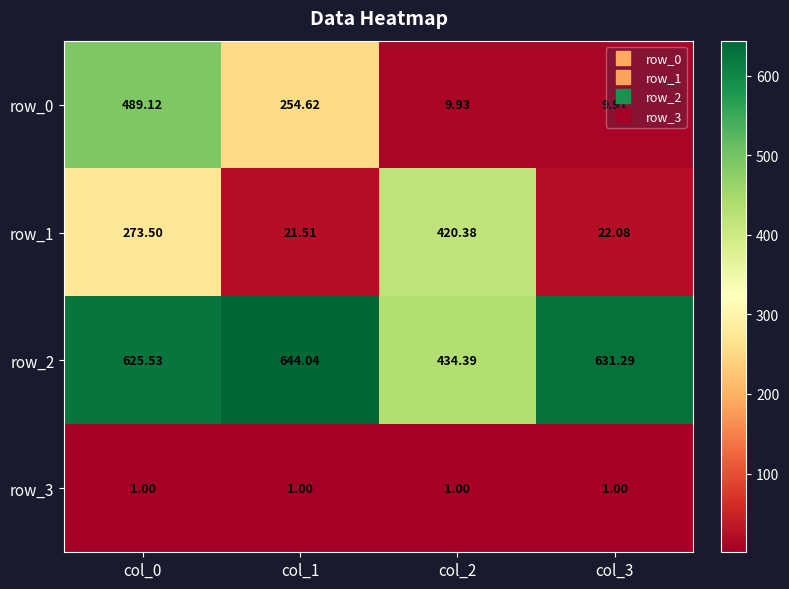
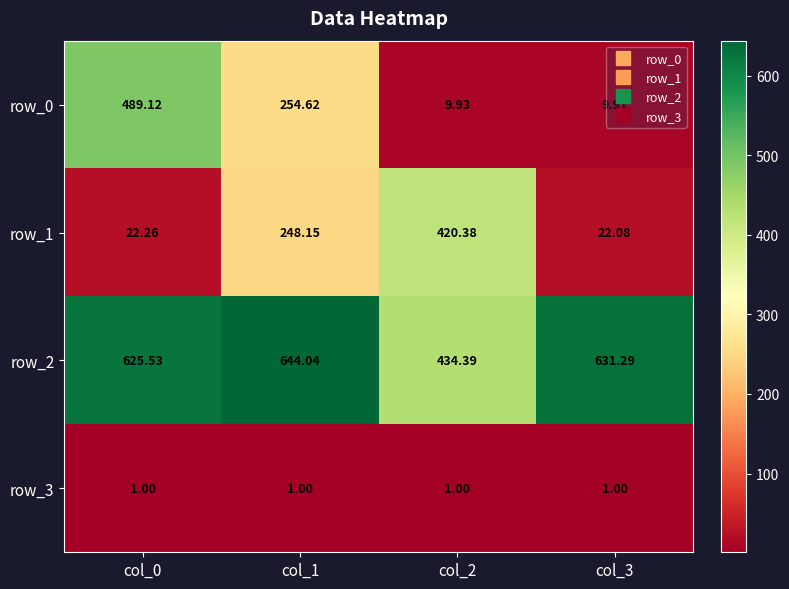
  {
    "row_0": {
      "col_0": 489.12,
      "col_1": 254.62,
      "col_2": 9.93
    },
    "row_1": {
-     "col_0": 273.50,
-     "col_1": 21.51,
+     "col_0": 22.26,
+     "col_1": 248.15,
      "col_2": 420.38,
      "col_3": 22.08
    },
    "row_2": {
      "col_0": 625.53,
      "col_1": 644.04,
      "col_2": 434.39,
      "col_3": 631.29
    },
    "row_3": {
      "col_0": 1.00,
      "col_1": 1.00,
      "col_2": 1.00,
      "col_3": 1.00
    }
  }
